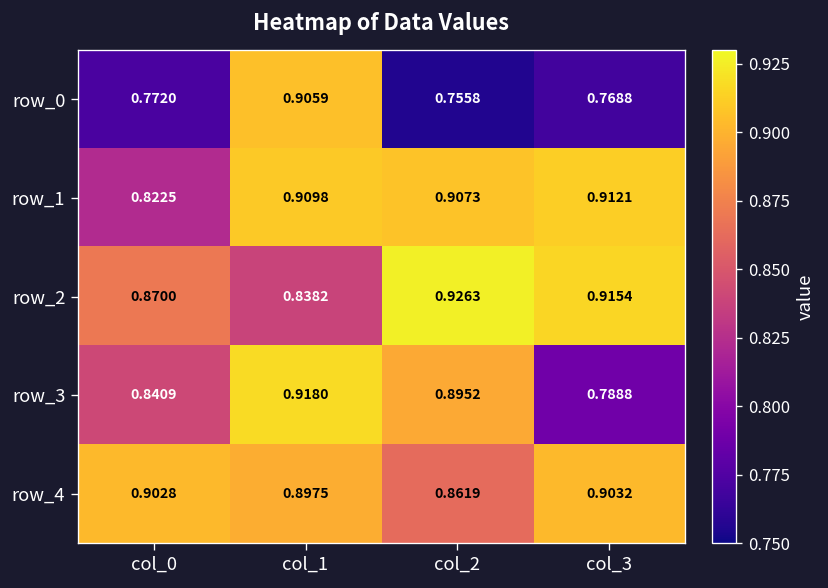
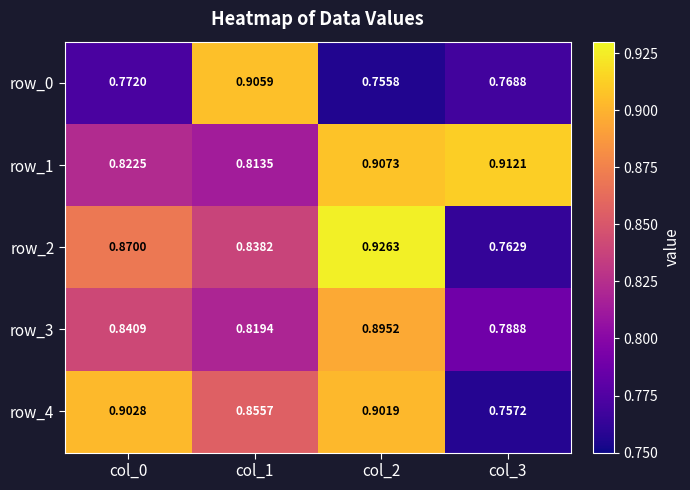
  {
    "row_0": {
      "col_0": 0.7720,
      "col_1": 0.9059,
      "col_2": 0.7558,
      "col_3": 0.7688
    },
    "row_1": {
      "col_0": 0.8225,
-     "col_1": 0.9098,
+     "col_1": 0.8135,
      "col_2": 0.9073,
      "col_3": 0.9121
    },
    "row_2": {
      "col_0": 0.8700,
      "col_1": 0.8382,
      "col_2": 0.9263,
-     "col_3": 0.9154
+     "col_3": 0.7629
    },
    "row_3": {
      "col_0": 0.8409,
-     "col_1": 0.9180,
+     "col_1": 0.8194,
      "col_2": 0.8952,
      "col_3": 0.7888
    },
    "row_4": {
      "col_0": 0.9028,
-     "col_1": 0.8975,
-     "col_2": 0.8619,
-     "col_3": 0.9032
+     "col_1": 0.8557,
+     "col_2": 0.9019,
+     "col_3": 0.7572
    }
  }
